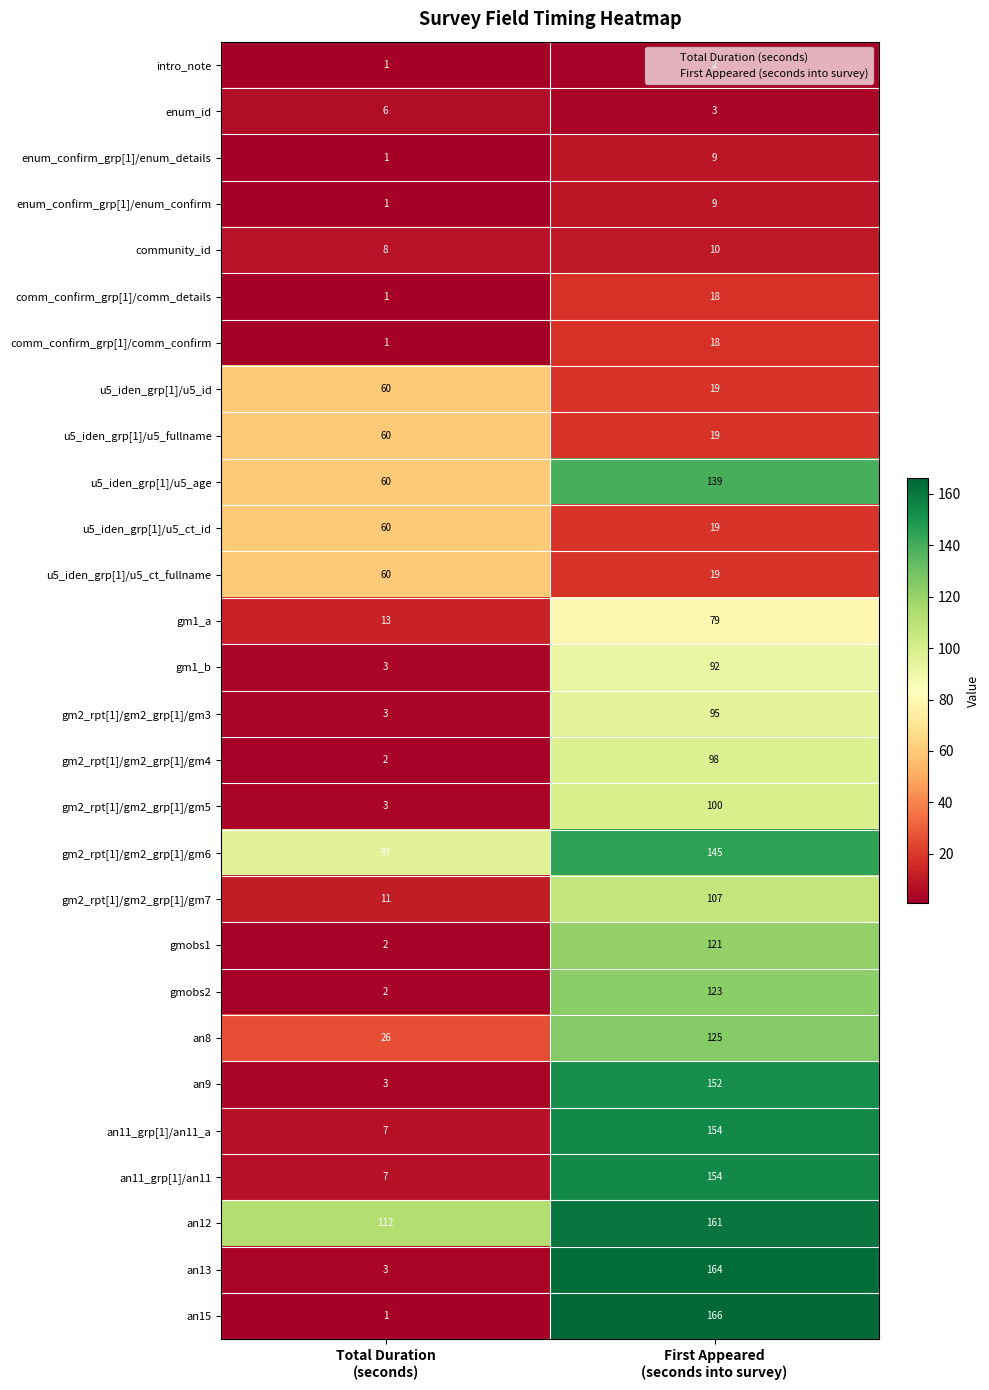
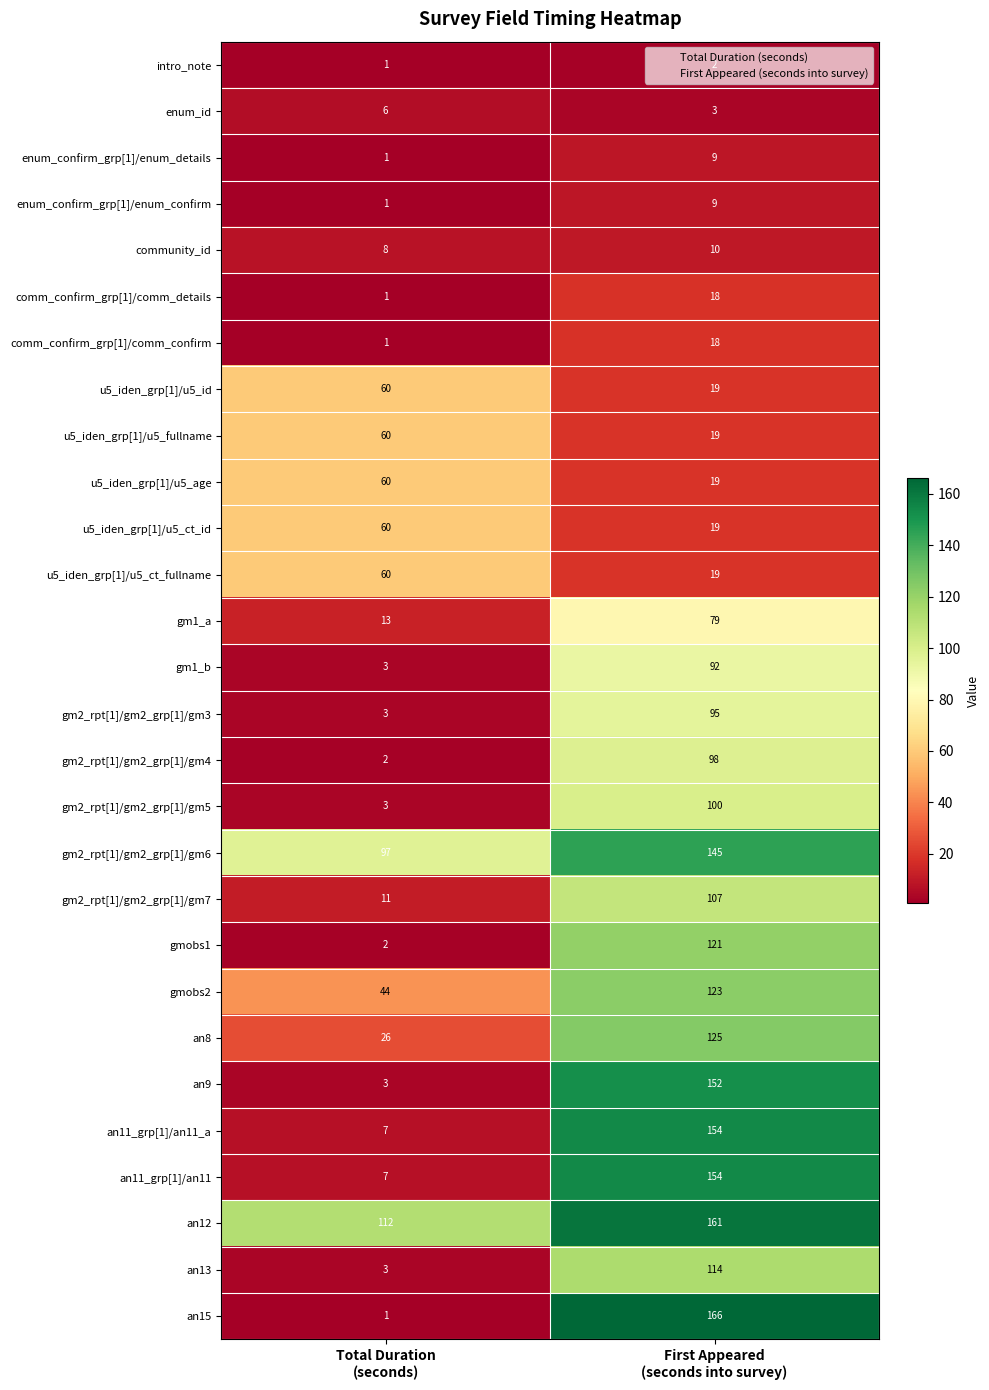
  {
    "intro_note": {
      "Total Duration (seconds)": 1
    },
    "enum_id": {
      "Total Duration (seconds)": 6,
      "First Appeared (seconds into survey)": 3
    },
    "enum_confirm_grp[1]/enum_details": {
      "Total Duration (seconds)": 1,
      "First Appeared (seconds into survey)": 9
    },
    "enum_confirm_grp[1]/enum_confirm": {
      "Total Duration (seconds)": 1,
      "First Appeared (seconds into survey)": 9
    },
    "community_id": {
      "Total Duration (seconds)": 8,
      "First Appeared (seconds into survey)": 10
    },
    "comm_confirm_grp[1]/comm_details": {
      "Total Duration (seconds)": 1,
      "First Appeared (seconds into survey)": 18
    },
    "comm_confirm_grp[1]/comm_confirm": {
      "Total Duration (seconds)": 1,
      "First Appeared (seconds into survey)": 18
    },
    "u5_iden_grp[1]/u5_id": {
      "Total Duration (seconds)": 60,
      "First Appeared (seconds into survey)": 19
    },
    "u5_iden_grp[1]/u5_fullname": {
      "Total Duration (seconds)": 60,
      "First Appeared (seconds into survey)": 19
    },
    "u5_iden_grp[1]/u5_age": {
      "Total Duration (seconds)": 60,
-     "First Appeared (seconds into survey)": 139
+     "First Appeared (seconds into survey)": 19
    },
    "u5_iden_grp[1]/u5_ct_id": {
      "Total Duration (seconds)": 60,
      "First Appeared (seconds into survey)": 19
    },
    "u5_iden_grp[1]/u5_ct_fullname": {
      "Total Duration (seconds)": 60,
      "First Appeared (seconds into survey)": 19
    },
    "gm1_a": {
      "Total Duration (seconds)": 13,
      "First Appeared (seconds into survey)": 79
    },
    "gm1_b": {
      "Total Duration (seconds)": 3,
      "First Appeared (seconds into survey)": 92
    },
    "gm2_rpt[1]/gm2_grp[1]/gm3": {
      "Total Duration (seconds)": 3,
      "First Appeared (seconds into survey)": 95
    },
    "gm2_rpt[1]/gm2_grp[1]/gm4": {
      "Total Duration (seconds)": 2,
      "First Appeared (seconds into survey)": 98
    },
    "gm2_rpt[1]/gm2_grp[1]/gm5": {
      "Total Duration (seconds)": 3,
      "First Appeared (seconds into survey)": 100
    },
    "gm2_rpt[1]/gm2_grp[1]/gm6": {
      "Total Duration (seconds)": 97,
      "First Appeared (seconds into survey)": 145
    },
    "gm2_rpt[1]/gm2_grp[1]/gm7": {
      "Total Duration (seconds)": 11,
      "First Appeared (seconds into survey)": 107
    },
    "gmobs1": {
      "Total Duration (seconds)": 2,
      "First Appeared (seconds into survey)": 121
    },
    "gmobs2": {
-     "Total Duration (seconds)": 2,
+     "Total Duration (seconds)": 44,
      "First Appeared (seconds into survey)": 123
    },
    "an8": {
      "Total Duration (seconds)": 26,
      "First Appeared (seconds into survey)": 125
    },
    "an9": {
      "Total Duration (seconds)": 3,
      "First Appeared (seconds into survey)": 152
    },
    "an11_grp[1]/an11_a": {
      "Total Duration (seconds)": 7,
      "First Appeared (seconds into survey)": 154
    },
    "an11_grp[1]/an11": {
      "Total Duration (seconds)": 7,
      "First Appeared (seconds into survey)": 154
    },
    "an12": {
      "Total Duration (seconds)": 112,
      "First Appeared (seconds into survey)": 161
    },
    "an13": {
      "Total Duration (seconds)": 3,
-     "First Appeared (seconds into survey)": 164
+     "First Appeared (seconds into survey)": 114
    },
    "an15": {
      "Total Duration (seconds)": 1,
      "First Appeared (seconds into survey)": 166
    }
  }
